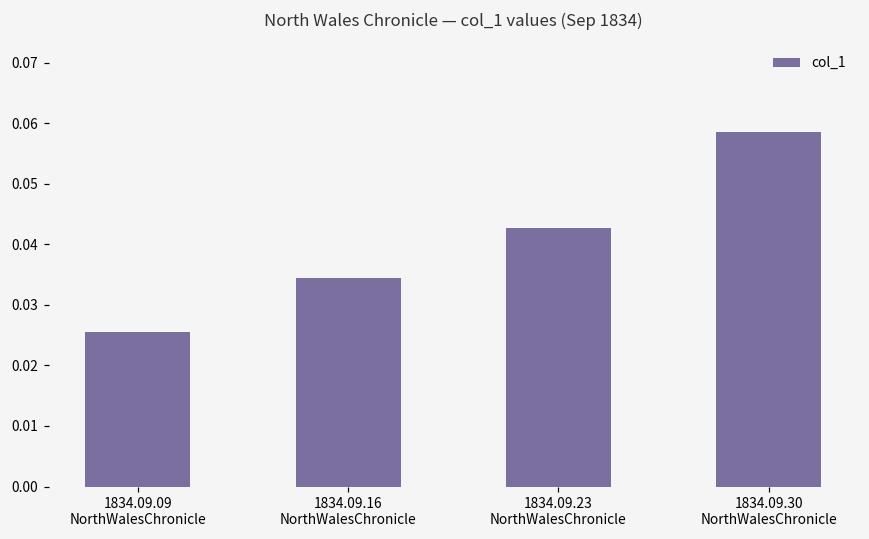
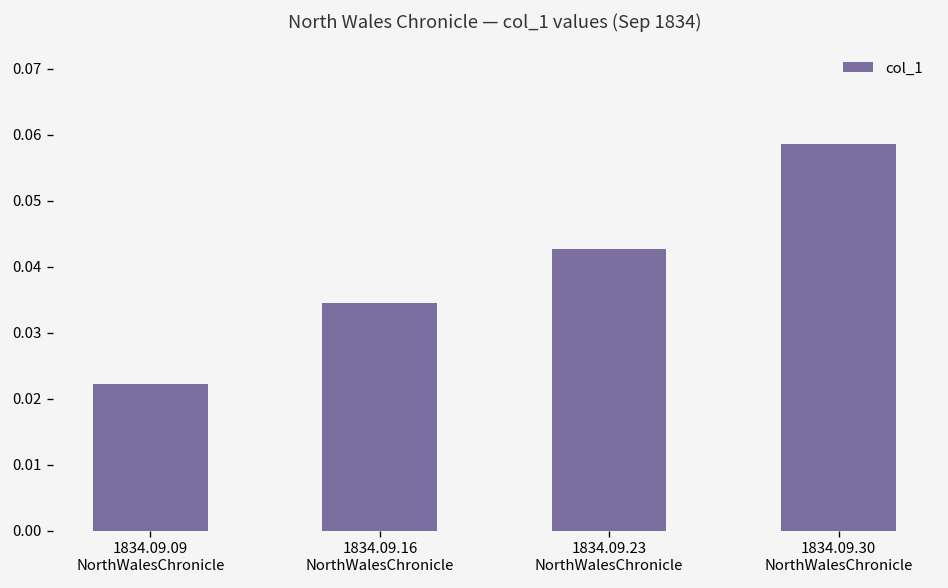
  {
-   "1834.09.09 NorthWalesChronicle": 0.026,
+   "1834.09.09 NorthWalesChronicle": 0.022,
    "1834.09.16 NorthWalesChronicle": 0.034,
    "1834.09.23 NorthWalesChronicle": 0.043,
    "1834.09.30 NorthWalesChronicle": 0.059
  }
